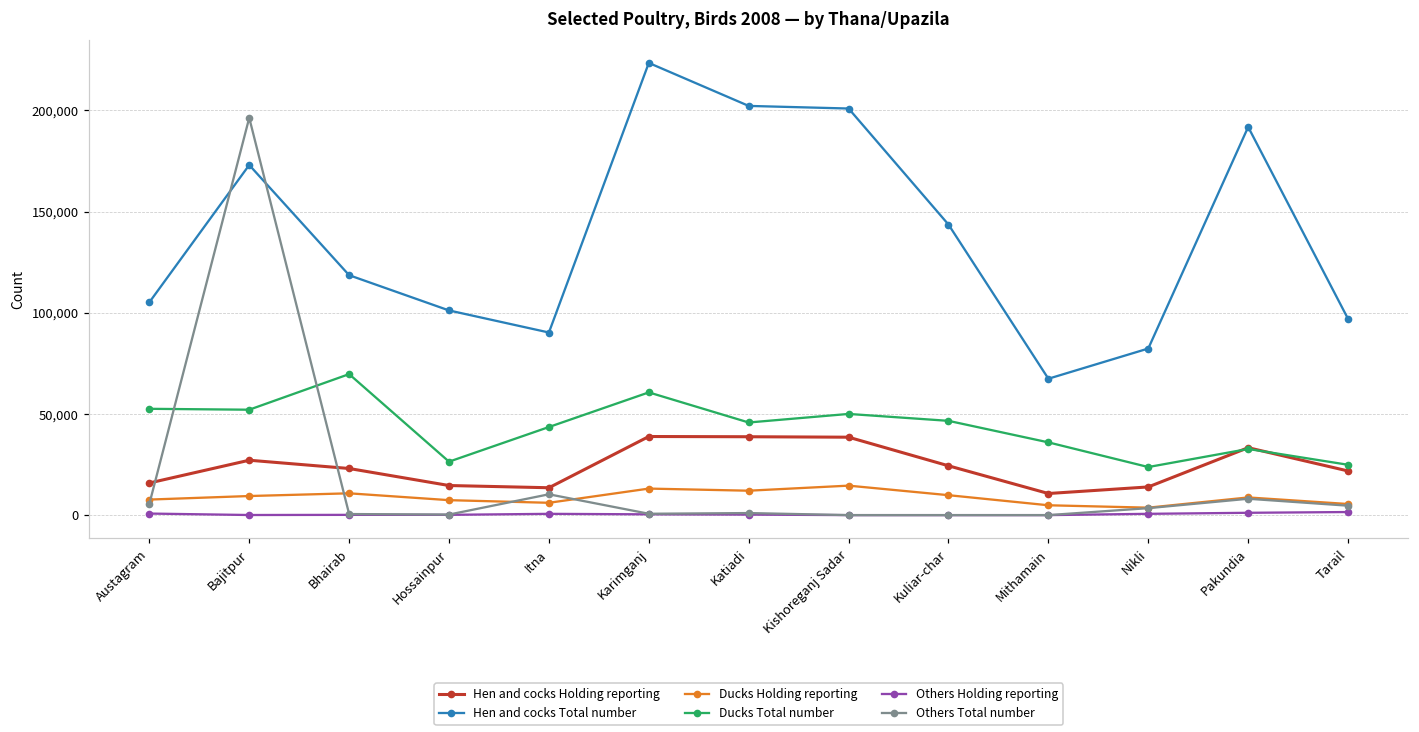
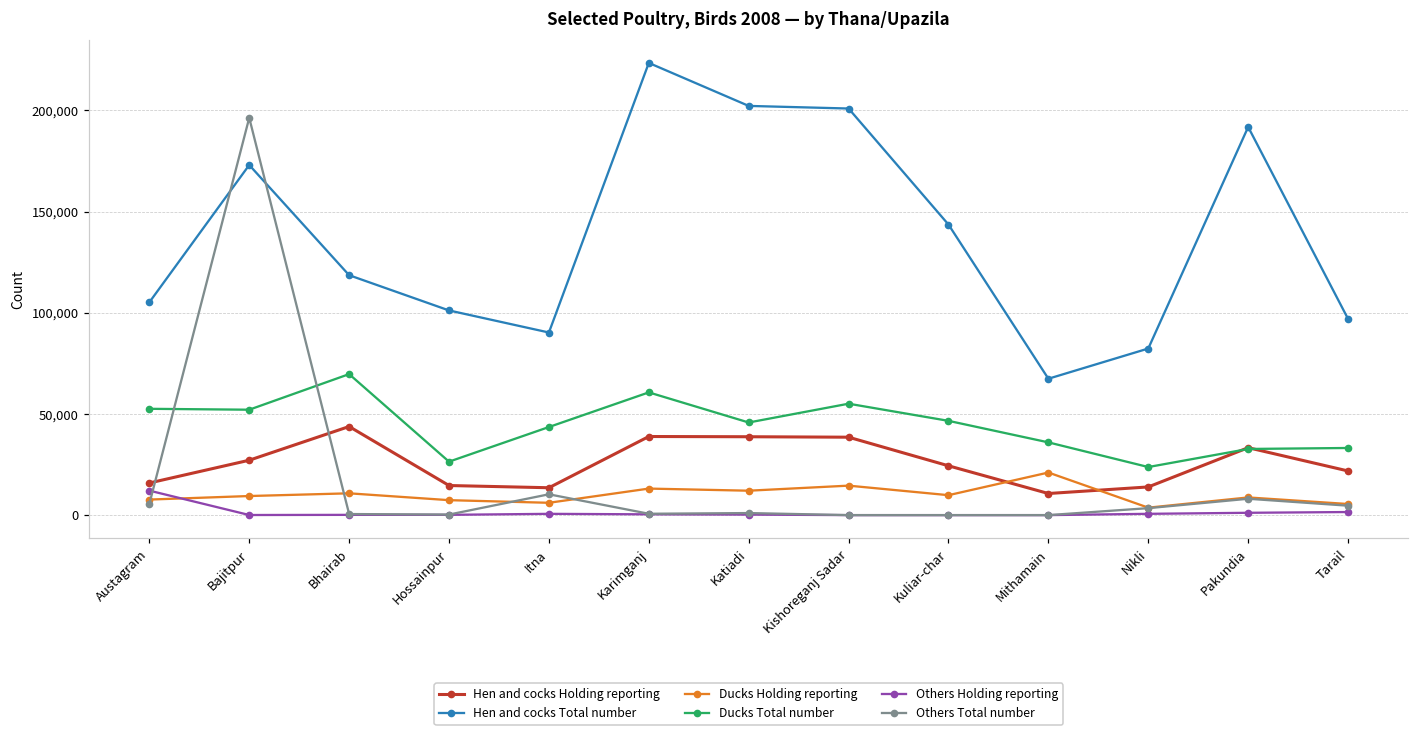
  {
    "Hen and cocks Holding reporting": {
      "Austagram": "16,000",
      "Bajitpur": "27,000",
-     "Bhairab": "23,000",
+     "Bhairab": "44,000",
      "Hossainpur": "15,000",
      "Itna": "14,000",
      "Karimganj": "39,000",
      "Katiadi": "39,000",
      "Kishoreganj Sadar": "39,000",
      "Kuliar-char": "24,000",
      "Mithamain": "11,000",
      "Nikli": "14,000",
      "Tarail": "22,000"
    },
    "Hen and cocks Total number": {
      "Austagram": "105,000",
      "Bajitpur": "173,000",
      "Bhairab": "119,000",
      "Hossainpur": "101,000",
      "Itna": "90,000",
      "Karimganj": "223,000",
      "Katiadi": "202,000",
      "Kishoreganj Sadar": "201,000",
      "Kuliar-char": "144,000",
      "Mithamain": "67,000",
      "Nikli": "82,000",
      "Pakundia": "192,000",
      "Tarail": "97,000"
    },
    "Ducks Holding reporting": {
      "Austagram": "8,000",
      "Bajitpur": "9,000",
      "Bhairab": "11,000",
      "Hossainpur": "7,000",
      "Itna": "6,000",
      "Karimganj": "13,000",
      "Katiadi": "12,000",
      "Kishoreganj Sadar": "15,000",
      "Kuliar-char": "10,000",
-     "Mithamain": "5,000"
+     "Mithamain": "21,000"
    },
    "Ducks Total number": {
      "Austagram": "53,000",
      "Bajitpur": "52,000",
      "Bhairab": "70,000",
      "Hossainpur": "26,000",
      "Itna": "44,000",
      "Karimganj": "61,000",
      "Katiadi": "46,000",
-     "Kishoreganj Sadar": "50,000",
+     "Kishoreganj Sadar": "55,000",
      "Kuliar-char": "47,000",
      "Mithamain": "36,000",
      "Nikli": "24,000",
-     "Tarail": "25,000"
+     "Tarail": "33,000"
    },
    "Others Holding reporting": {
-     "Austagram": "1,000",
+     "Austagram": "12,000",
      "Bajitpur": "0",
      "Itna": "1,000",
      "Nikli": "1,000",
      "Pakundia": "1,000",
      "Tarail": "2,000"
    },
    "Others Total number": {
      "Austagram": "6,000",
      "Bajitpur": "196,000",
      "Itna": "10,000"
    }
  }
